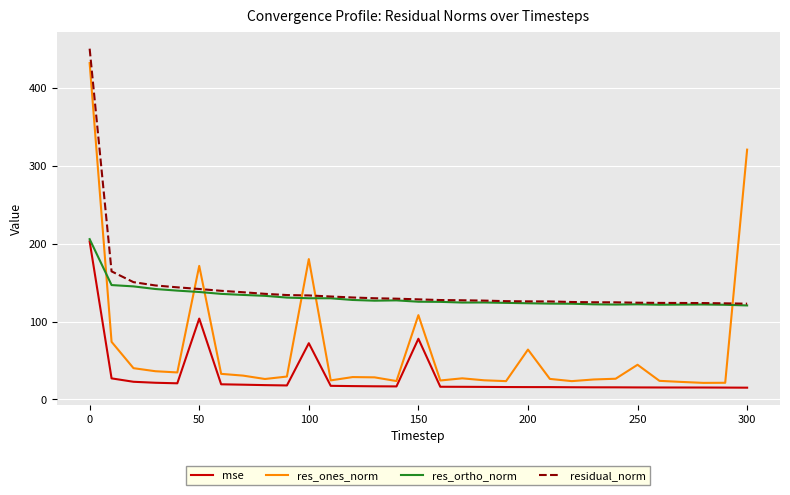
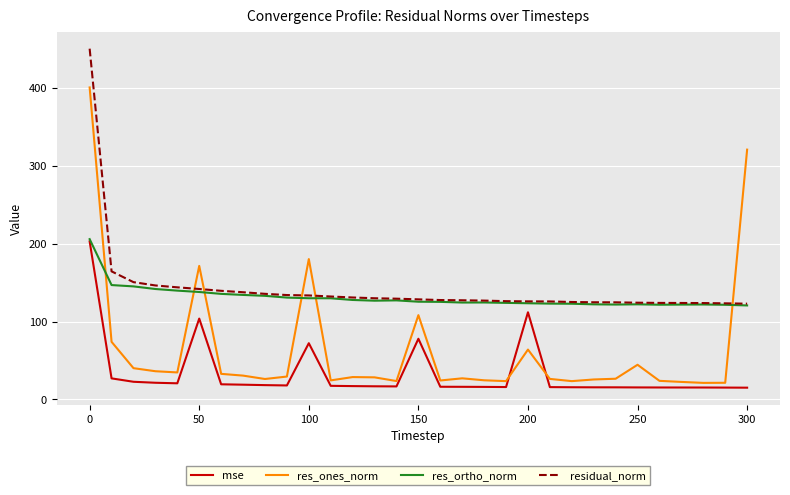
  {
    "mse": {
      "50": 100,
      "100": 70,
      "150": 80,
-     "200": 20,
+     "200": 110,
      "250": 20,
      "300": 20
    },
    "res_ones_norm": {
-     "0": 430,
+     "0": 400,
      "50": 170,
      "100": 180,
      "150": 110,
      "200": 60,
      "250": 40,
      "300": 320
    },
    "res_ortho_norm": {
      "50": 140,
      "100": 130
    },
    "residual_norm": {
      "0": 450,
      "50": 140,
      "100": 130
    }
  }
